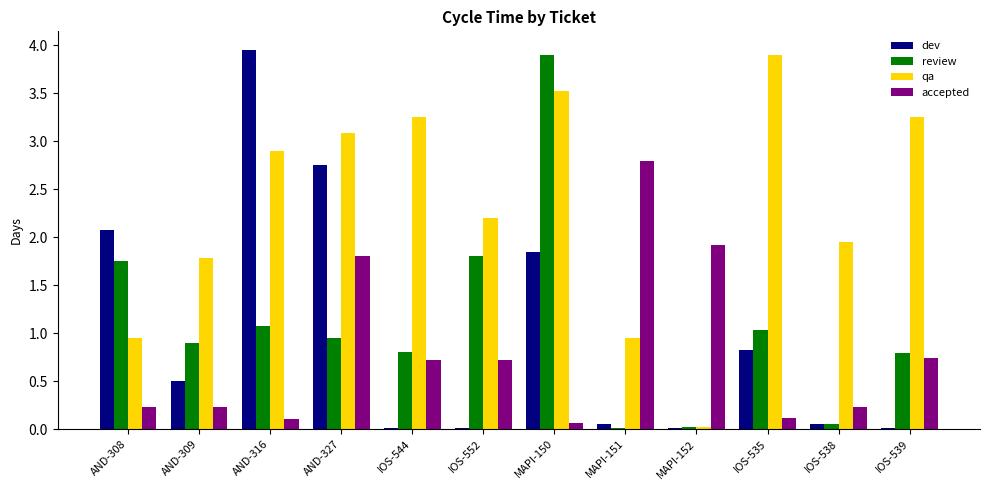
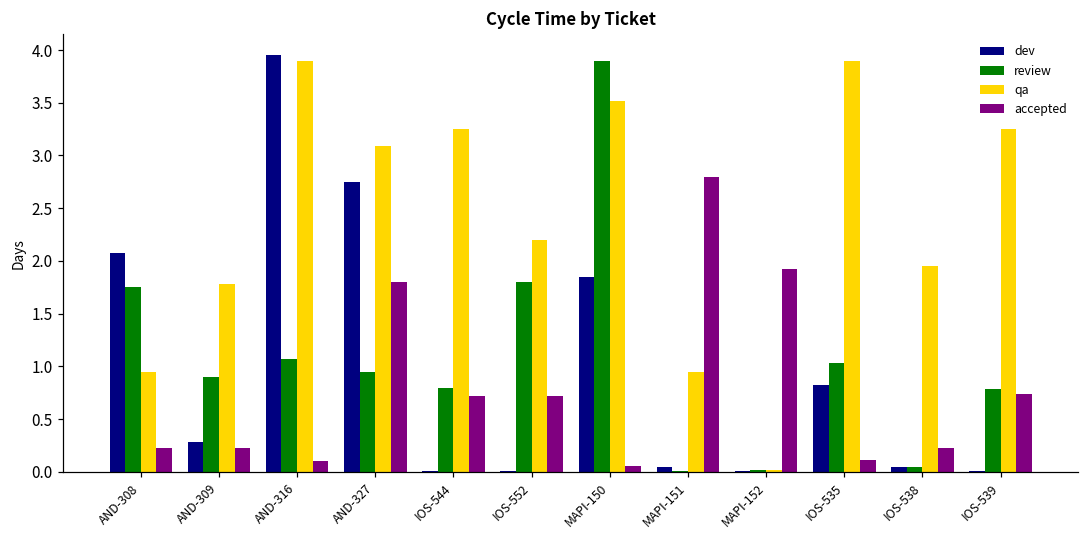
  {
    "dev": {
      "AND-308": 2.1,
-     "AND-309": 0.5,
+     "AND-309": 0.3,
      "AND-316": 4.0,
      "AND-327": 2.8,
      "MAPI-150": 1.9,
      "MAPI-151": 0.1,
      "IOS-535": 0.8,
      "IOS-538": 0.1
    },
    "review": {
      "AND-308": 1.8,
      "AND-309": 0.9,
      "AND-316": 1.1,
      "AND-327": 1.0,
      "IOS-544": 0.8,
      "IOS-552": 1.8,
      "MAPI-150": 3.9,
      "IOS-535": 1.0,
      "IOS-538": 0.1,
      "IOS-539": 0.8
    },
    "qa": {
      "AND-308": 1.0,
      "AND-309": 1.8,
-     "AND-316": 2.9,
+     "AND-316": 3.9,
      "AND-327": 3.1,
      "IOS-544": 3.3,
      "IOS-552": 2.2,
      "MAPI-150": 3.5,
      "MAPI-151": 1.0,
      "IOS-535": 3.9,
      "IOS-538": 2.0,
      "IOS-539": 3.3
    },
    "accepted": {
      "AND-308": 0.2,
      "AND-309": 0.2,
      "AND-316": 0.1,
      "AND-327": 1.8,
      "IOS-544": 0.7,
      "IOS-552": 0.7,
      "MAPI-150": 0.1,
      "MAPI-151": 2.8,
      "MAPI-152": 1.9,
      "IOS-535": 0.1,
      "IOS-538": 0.2,
      "IOS-539": 0.7
    }
  }
